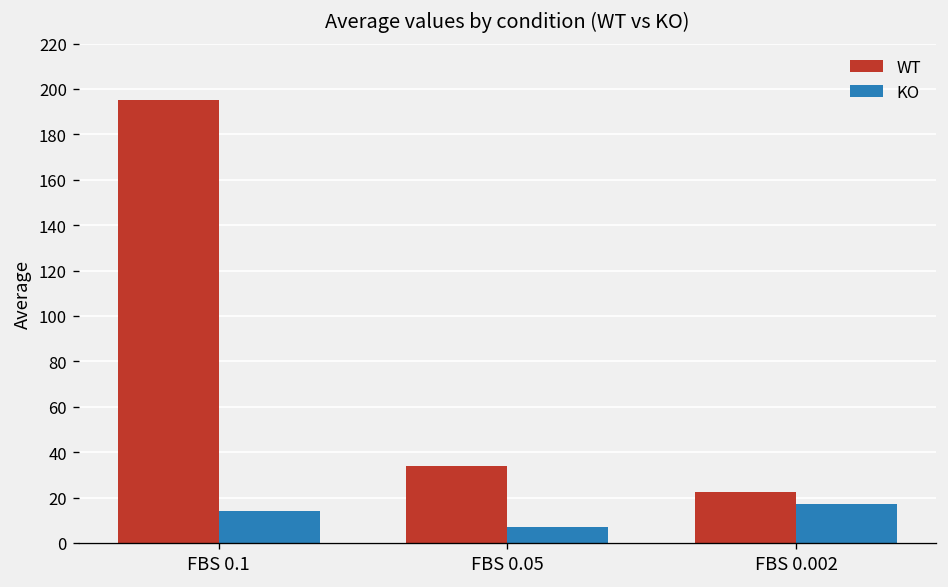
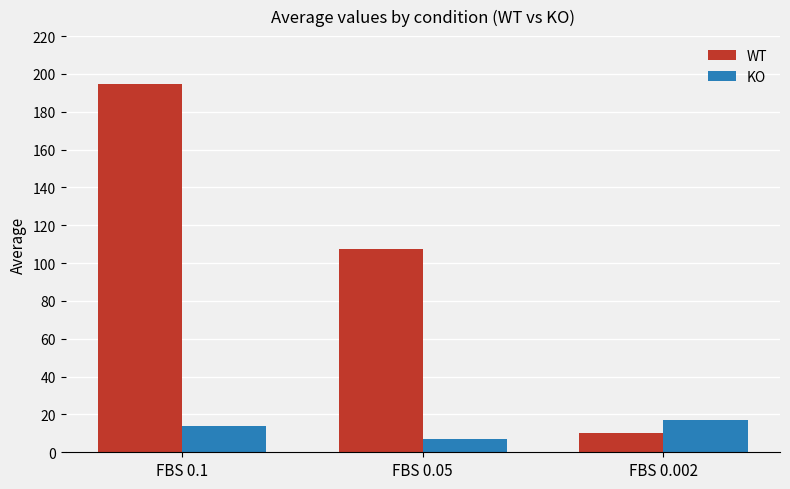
  {
    "WT": {
      "FBS 0.1": 195,
-     "FBS 0.05": 34,
-     "FBS 0.002": 22
+     "FBS 0.05": 107,
+     "FBS 0.002": 10
    },
    "KO": {
      "FBS 0.1": 14,
      "FBS 0.05": 7,
      "FBS 0.002": 17
    }
  }
